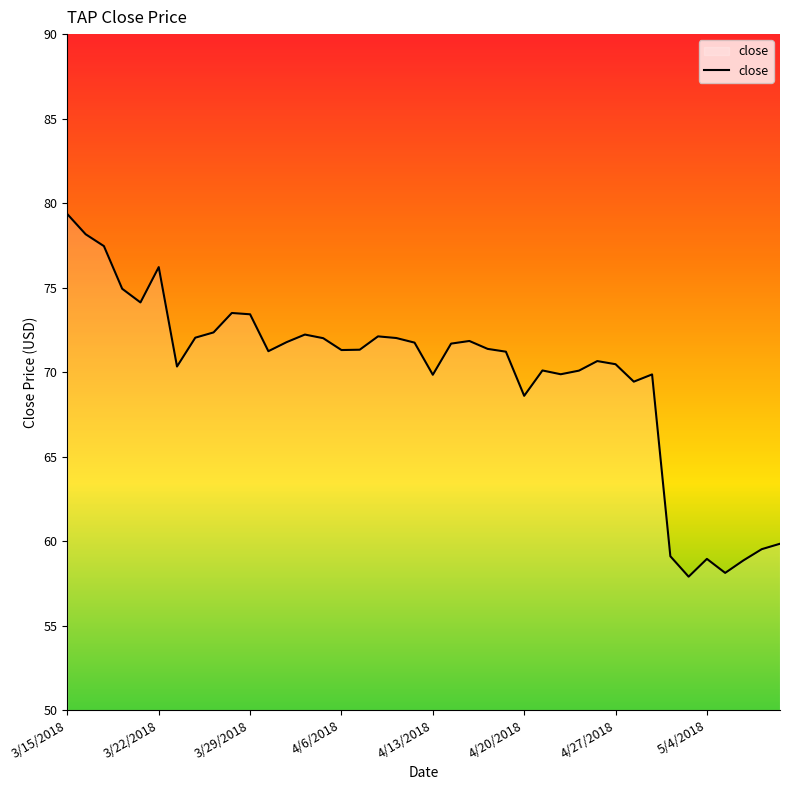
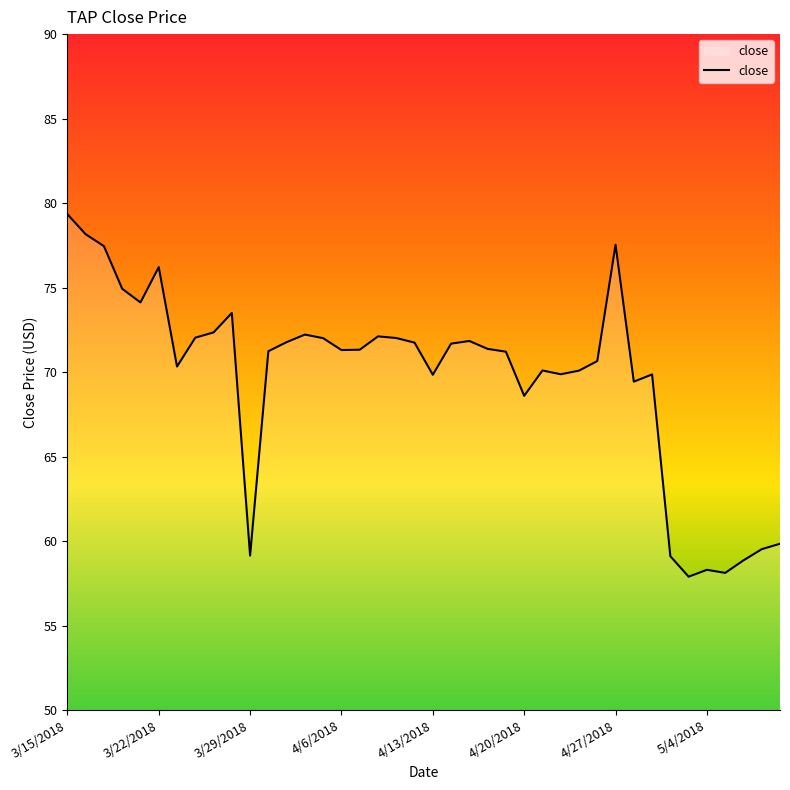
  {
    "3/15/2018": 79.3,
    "3/22/2018": 76.2,
-   "3/29/2018": 73.4,
+   "3/29/2018": 59.1,
    "4/6/2018": 71.3,
    "4/13/2018": 69.8,
    "4/20/2018": 68.6,
-   "4/27/2018": 70.5,
-   "5/4/2018": 58.9
+   "4/27/2018": 77.5,
+   "5/4/2018": 58.3
  }
